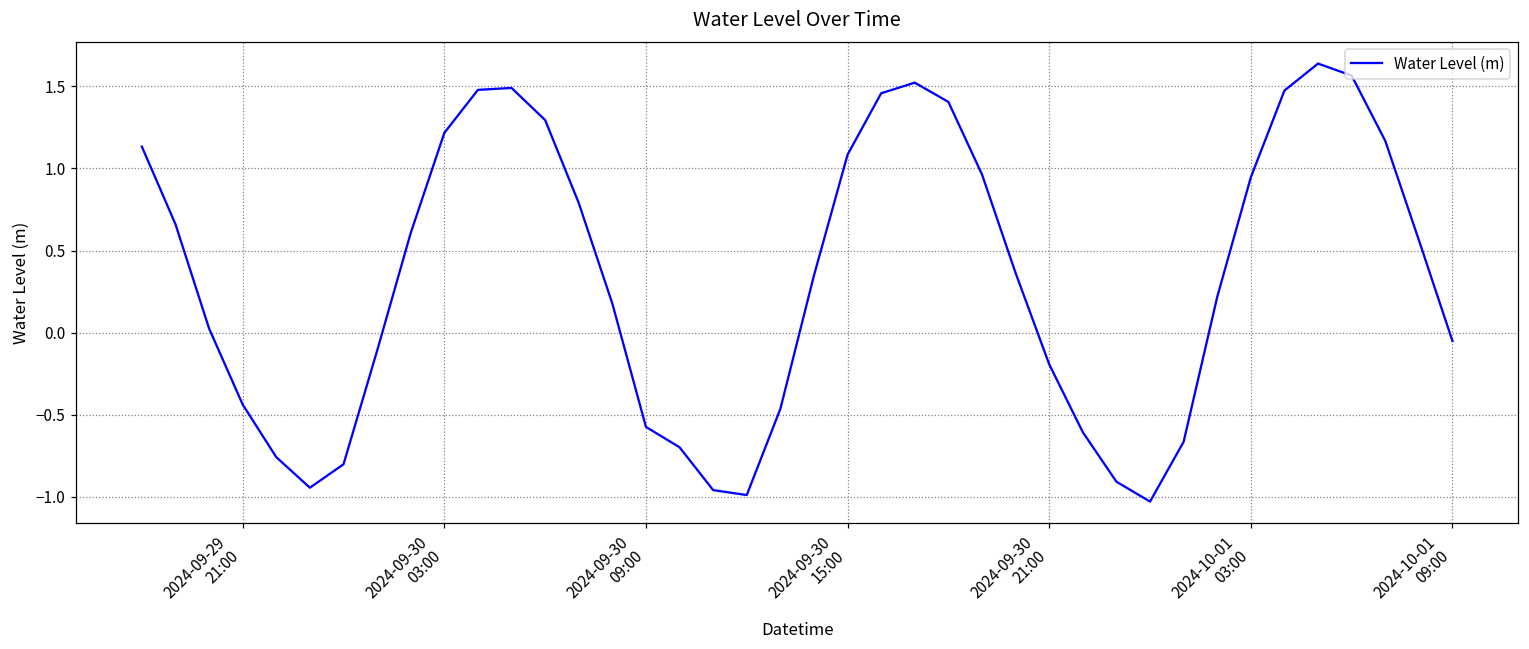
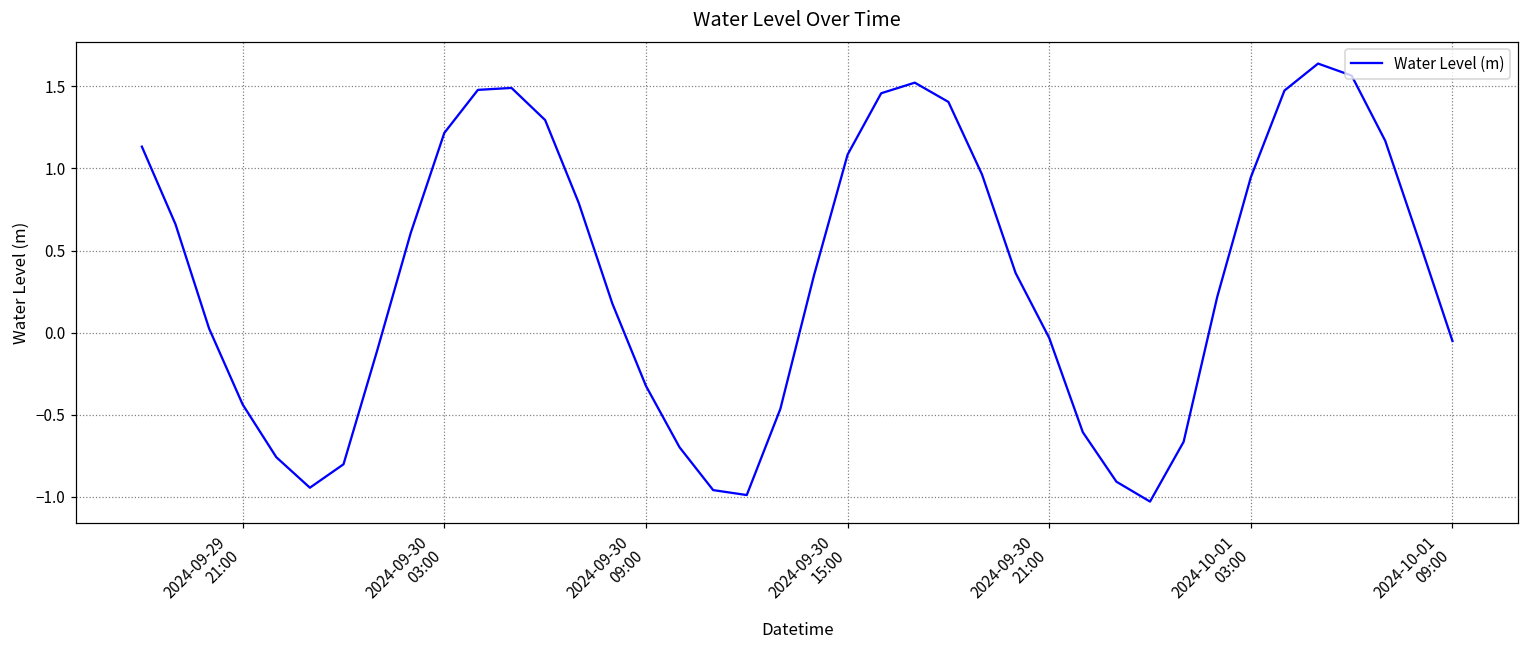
  {
    "2024-09-29 21:00": -0.44,
    "2024-09-30 03:00": 1.22,
-   "2024-09-30 09:00": -0.57,
+   "2024-09-30 09:00": -0.33,
    "2024-09-30 15:00": 1.08,
-   "2024-09-30 21:00": -0.19,
+   "2024-09-30 21:00": -0.03,
    "2024-10-01 03:00": 0.95,
    "2024-10-01 09:00": -0.05
  }
